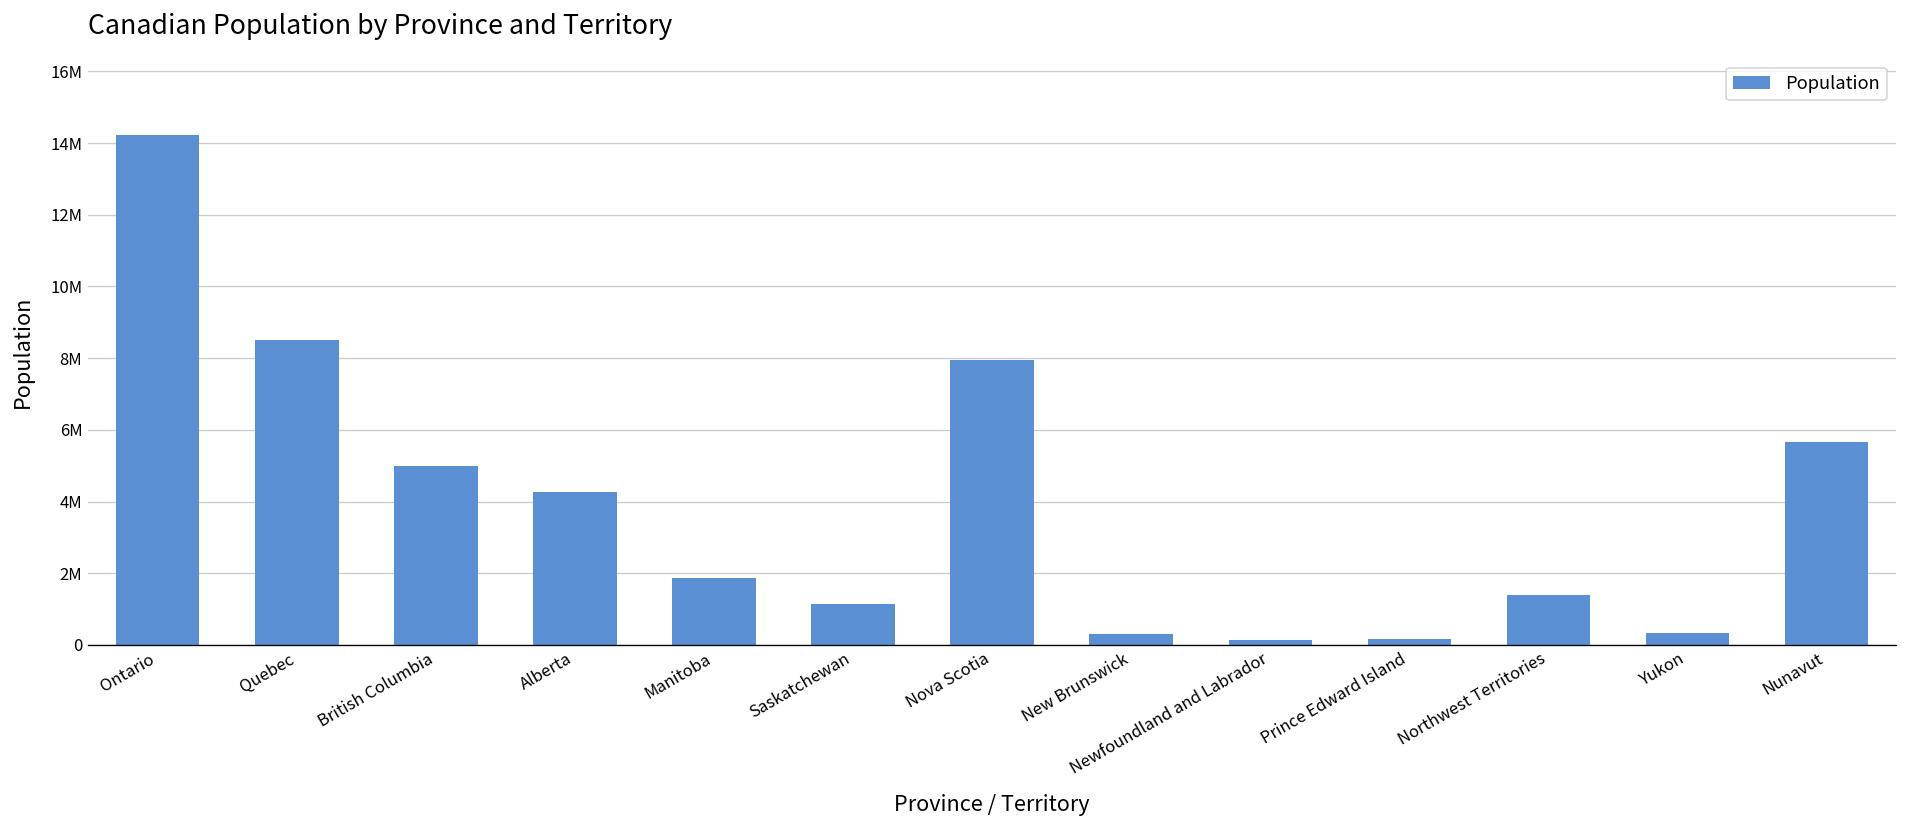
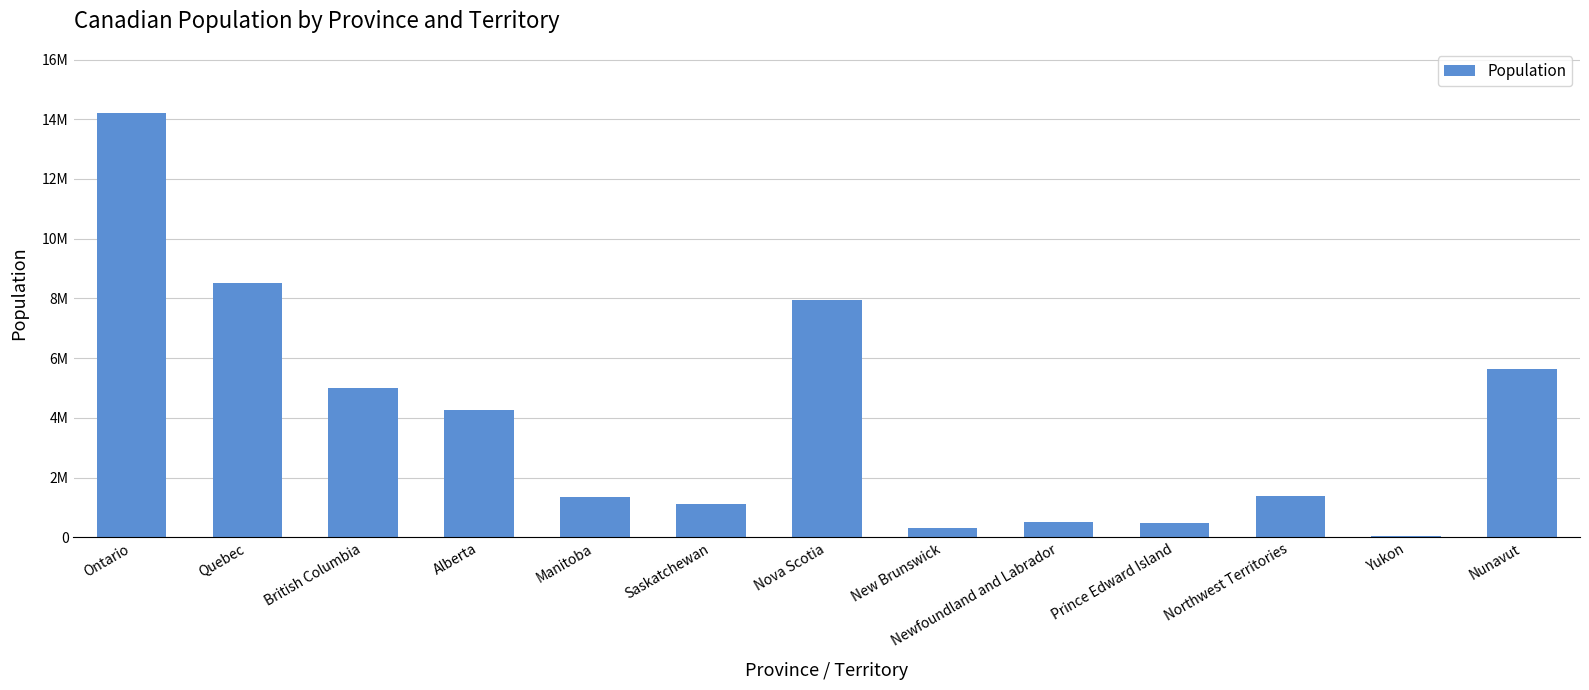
  {
    "Ontario": 14200000,
    "Quebec": 8500000,
    "British Columbia": 5000000,
    "Alberta": 4300000,
-   "Manitoba": 1900000,
+   "Manitoba": 1300000,
    "Saskatchewan": 1100000,
    "Nova Scotia": 7900000,
    "New Brunswick": 300000,
-   "Newfoundland and Labrador": 100000,
-   "Prince Edward Island": 200000,
+   "Newfoundland and Labrador": 500000,
+   "Prince Edward Island": 500000,
    "Northwest Territories": 1400000,
-   "Yukon": 300000,
+   "Yukon": 0,
    "Nunavut": 5700000
  }
